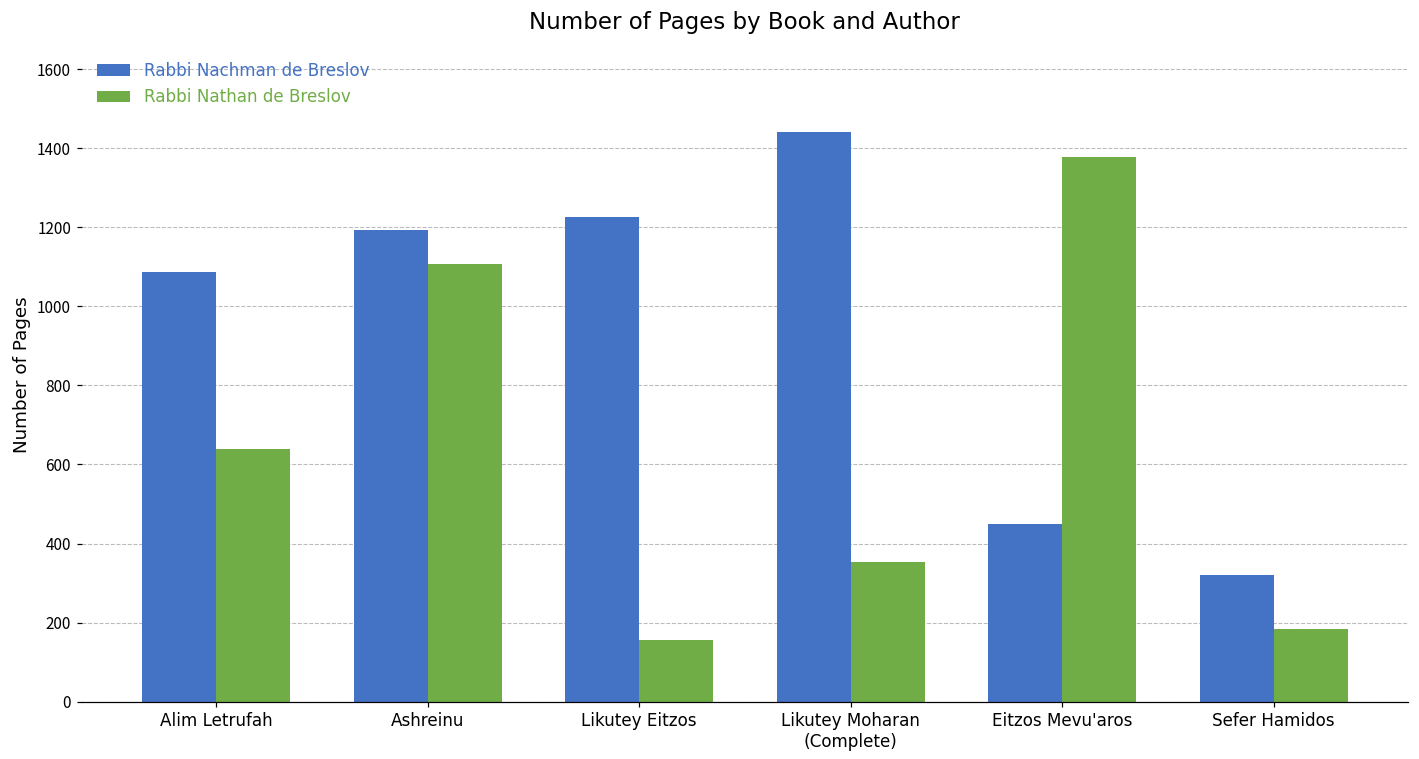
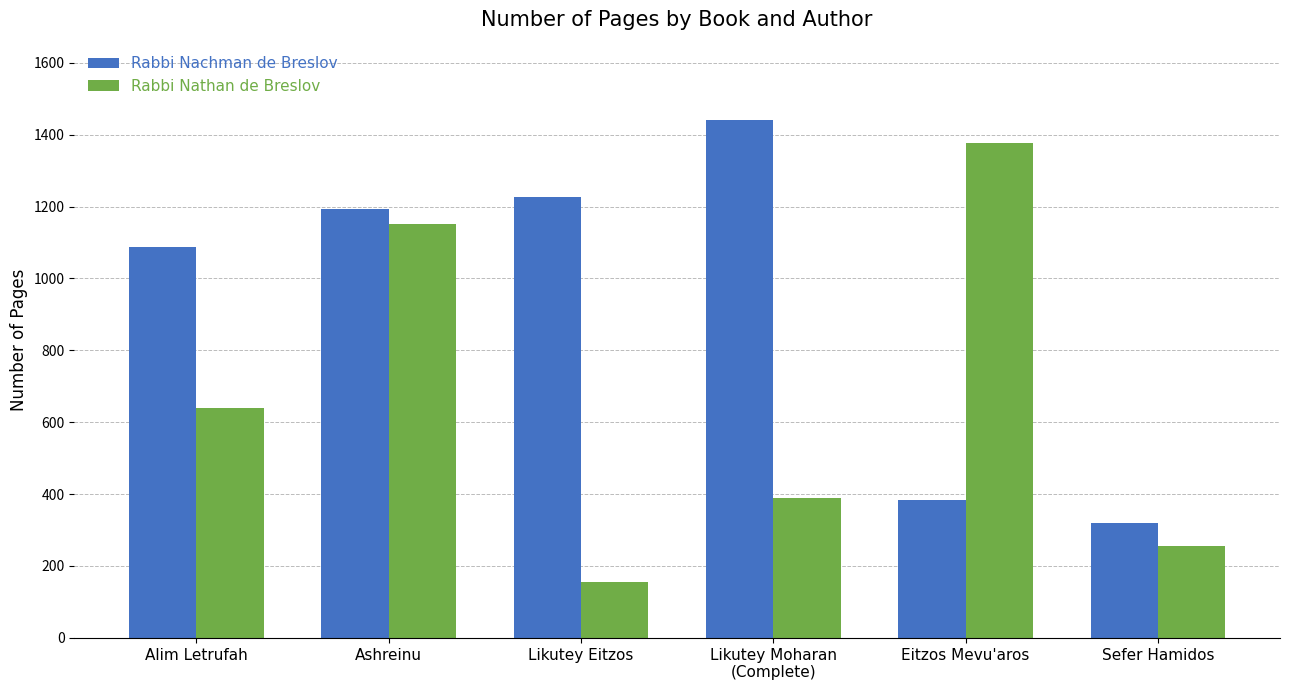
  {
    "Rabbi Nachman de Breslov": {
      "Alim Letrufah": 1090,
      "Ashreinu": 1190,
      "Likutey Eitzos": 1230,
      "Likutey Moharan (Complete)": 1440,
-     "Eitzos Mevu'aros": 450,
+     "Eitzos Mevu'aros": 380,
      "Sefer Hamidos": 320
    },
    "Rabbi Nathan de Breslov": {
      "Alim Letrufah": 640,
-     "Ashreinu": 1110,
+     "Ashreinu": 1150,
      "Likutey Eitzos": 160,
-     "Likutey Moharan (Complete)": 350,
+     "Likutey Moharan (Complete)": 390,
      "Eitzos Mevu'aros": 1380,
-     "Sefer Hamidos": 180
+     "Sefer Hamidos": 260
    }
  }
